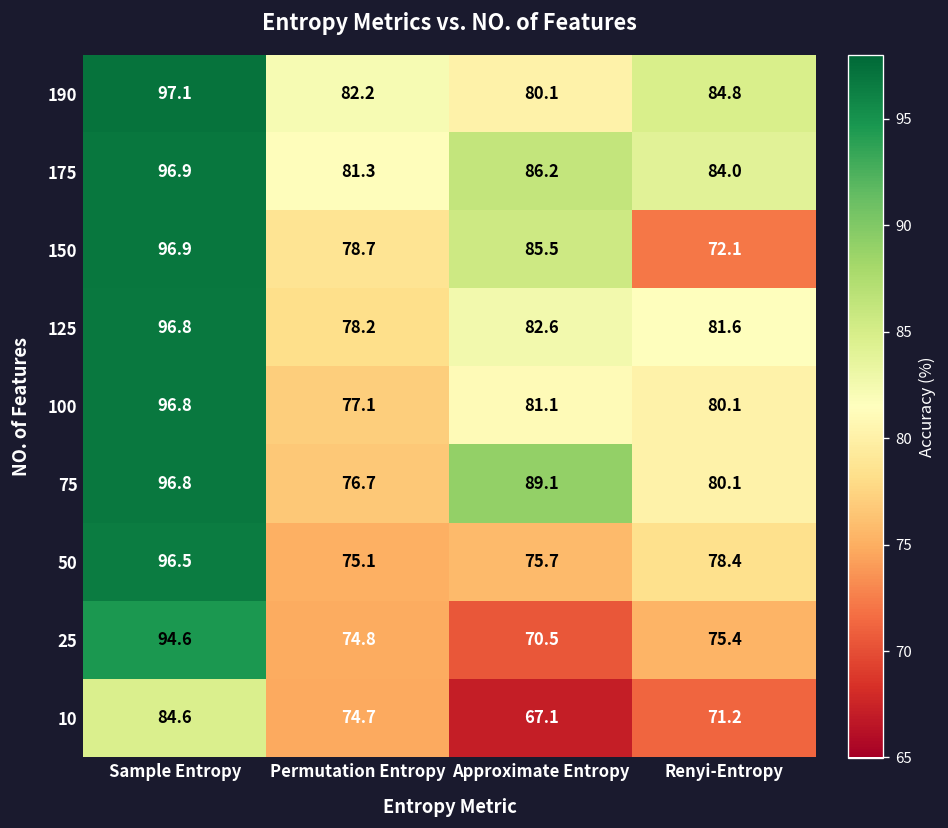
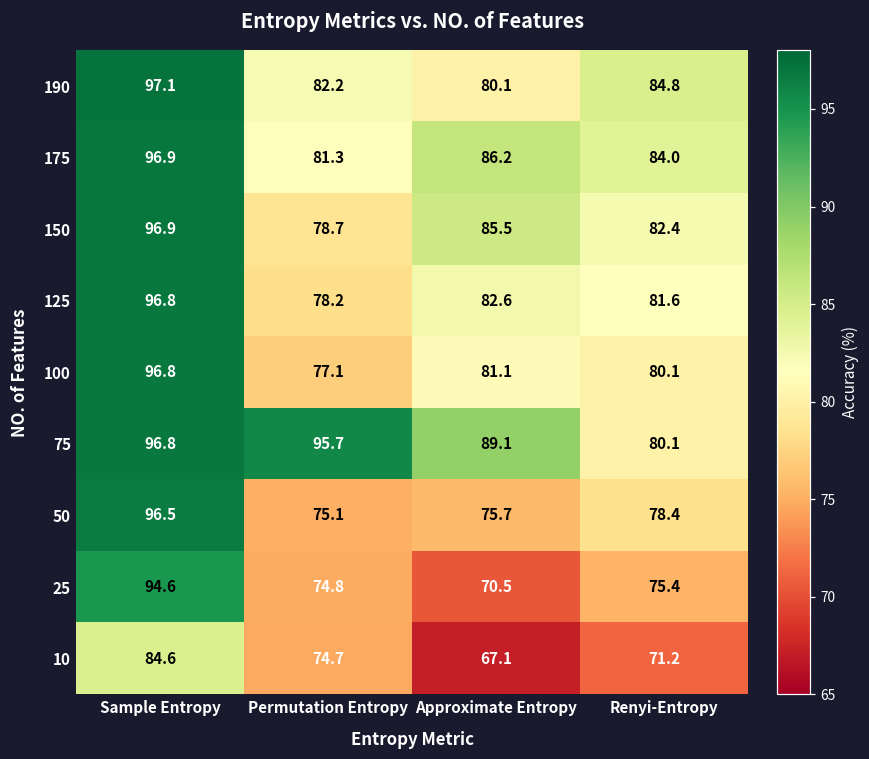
  {
    "190": {
      "Sample Entropy": 97.1,
      "Permutation Entropy": 82.2,
      "Approximate Entropy": 80.1,
      "Renyi-Entropy": 84.8
    },
    "175": {
      "Sample Entropy": 96.9,
      "Permutation Entropy": 81.3,
      "Approximate Entropy": 86.2,
      "Renyi-Entropy": 84.0
    },
    "150": {
      "Sample Entropy": 96.9,
      "Permutation Entropy": 78.7,
      "Approximate Entropy": 85.5,
-     "Renyi-Entropy": 72.1
+     "Renyi-Entropy": 82.4
    },
    "125": {
      "Sample Entropy": 96.8,
      "Permutation Entropy": 78.2,
      "Approximate Entropy": 82.6,
      "Renyi-Entropy": 81.6
    },
    "100": {
      "Sample Entropy": 96.8,
      "Permutation Entropy": 77.1,
      "Approximate Entropy": 81.1,
      "Renyi-Entropy": 80.1
    },
    "75": {
      "Sample Entropy": 96.8,
-     "Permutation Entropy": 76.7,
+     "Permutation Entropy": 95.7,
      "Approximate Entropy": 89.1,
      "Renyi-Entropy": 80.1
    },
    "50": {
      "Sample Entropy": 96.5,
      "Permutation Entropy": 75.1,
      "Approximate Entropy": 75.7,
      "Renyi-Entropy": 78.4
    },
    "25": {
      "Sample Entropy": 94.6,
      "Permutation Entropy": 74.8,
      "Approximate Entropy": 70.5,
      "Renyi-Entropy": 75.4
    },
    "10": {
      "Sample Entropy": 84.6,
      "Permutation Entropy": 74.7,
      "Approximate Entropy": 67.1,
      "Renyi-Entropy": 71.2
    }
  }
